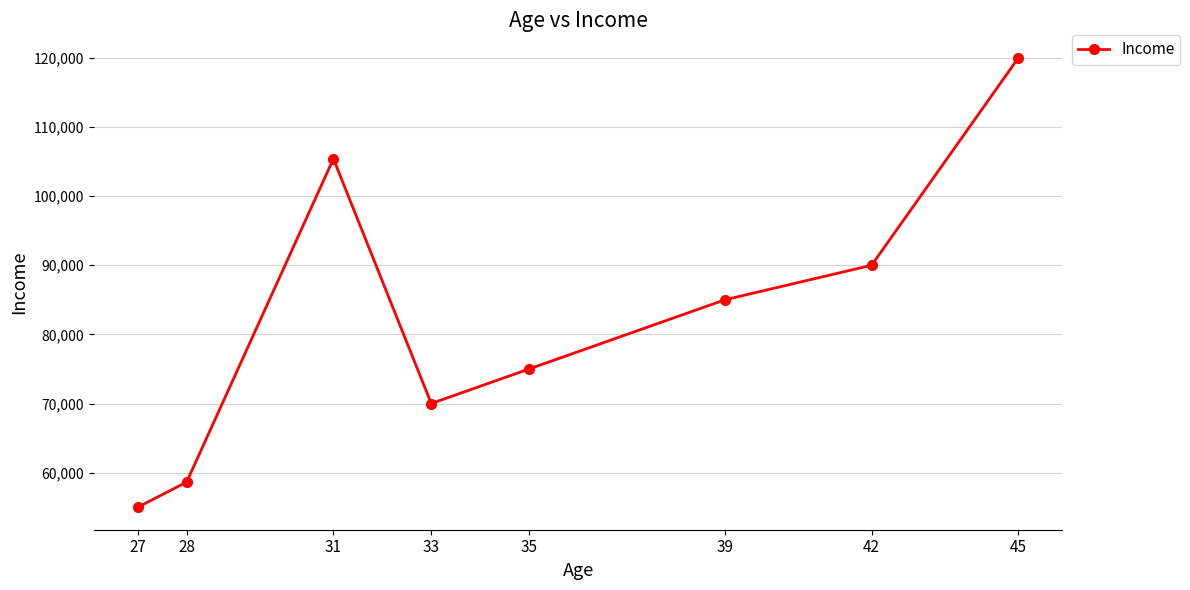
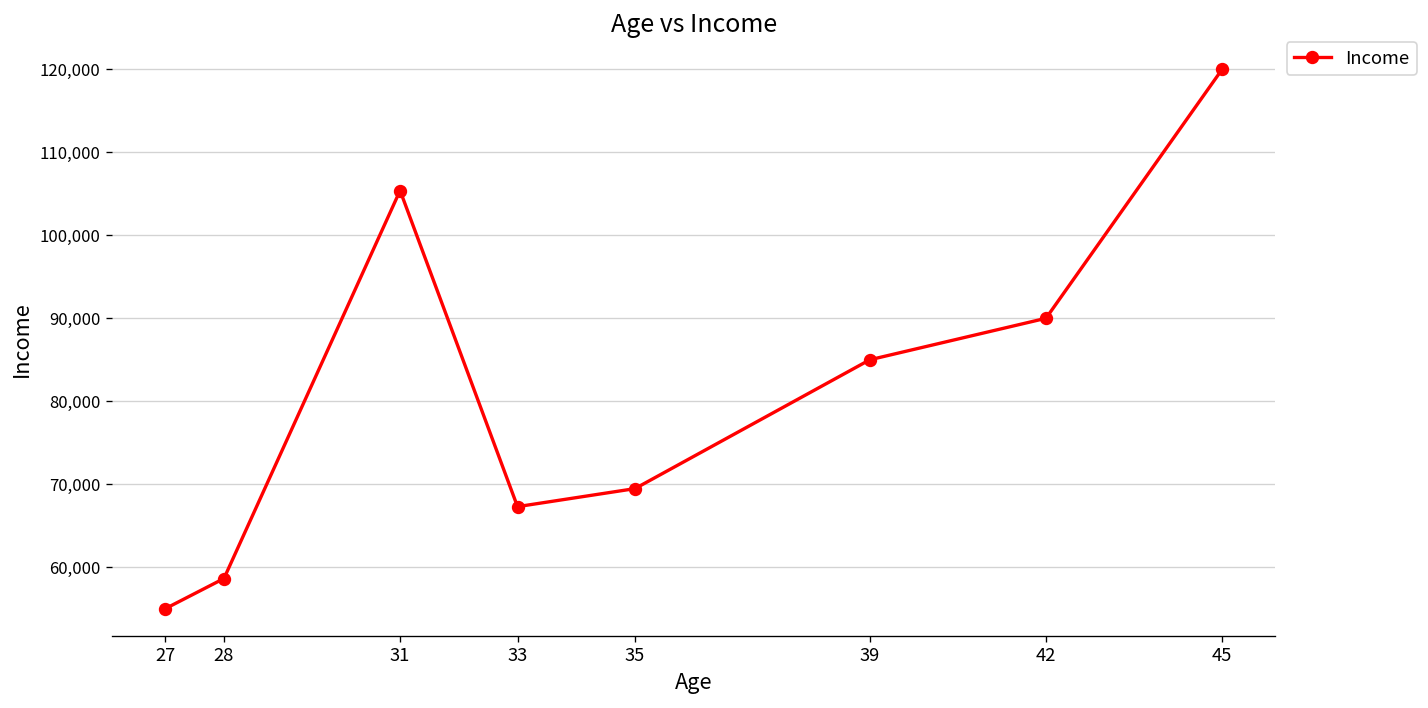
  {
    "27": "55,000",
    "28": "59,000",
    "31": "105,000",
-   "33": "70,000",
-   "35": "75,000",
+   "33": "67,000",
+   "35": "69,000",
    "39": "85,000",
    "42": "90,000",
    "45": "120,000"
  }
